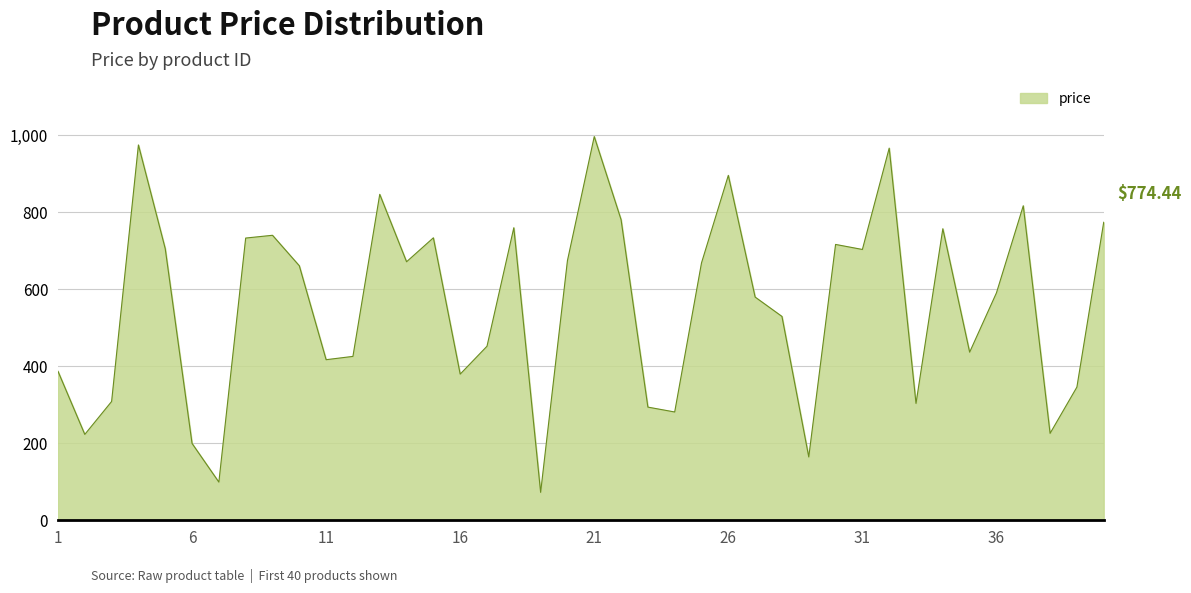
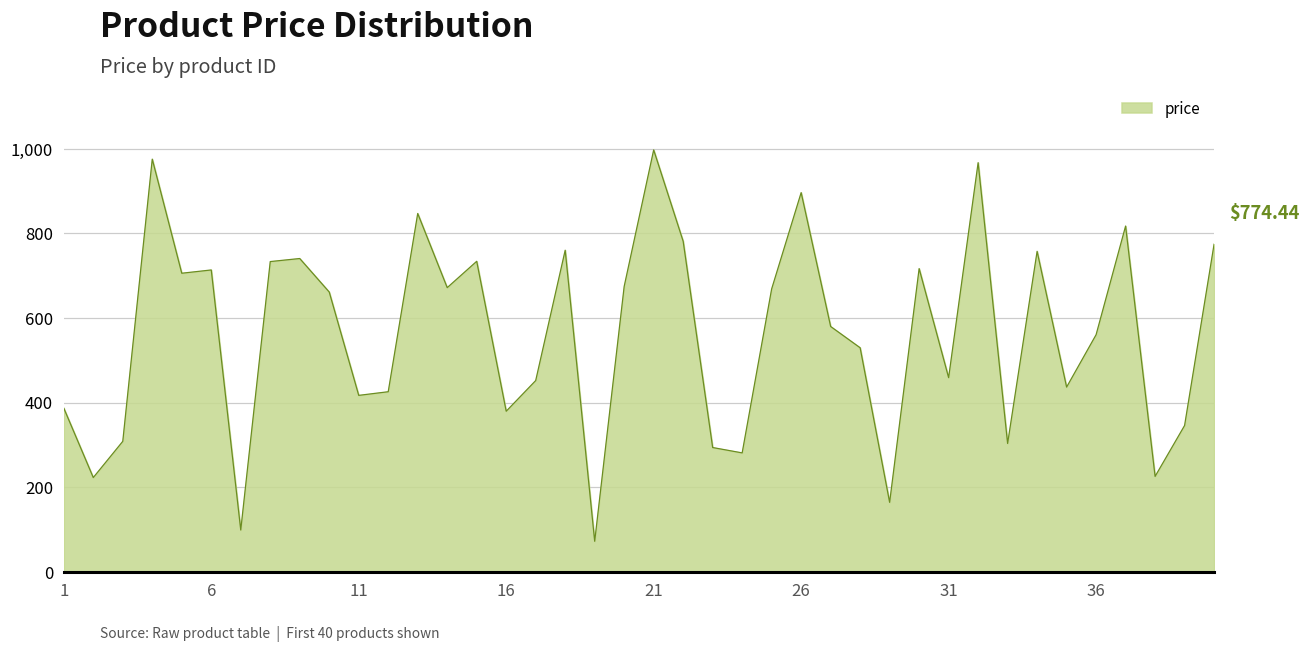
  {
    "1": "390",
-   "6": "200",
+   "6": "710",
    "11": "420",
    "16": "380",
    "21": "1,000",
    "26": "900",
-   "31": "700",
-   "36": "590"
+   "31": "460",
+   "36": "560"
  }
